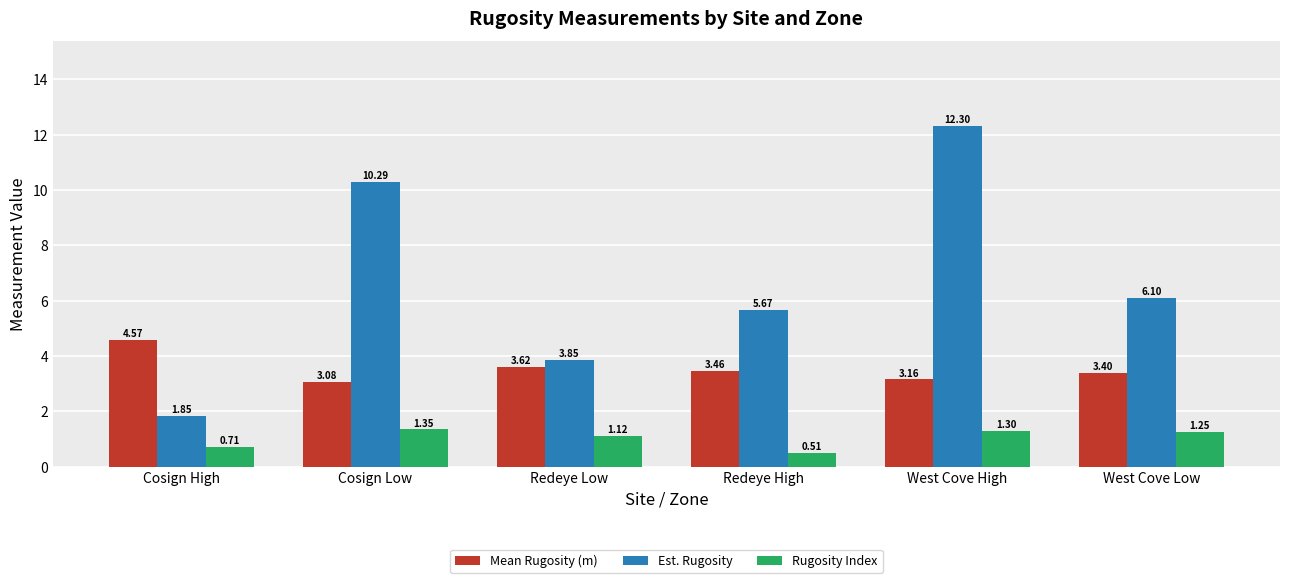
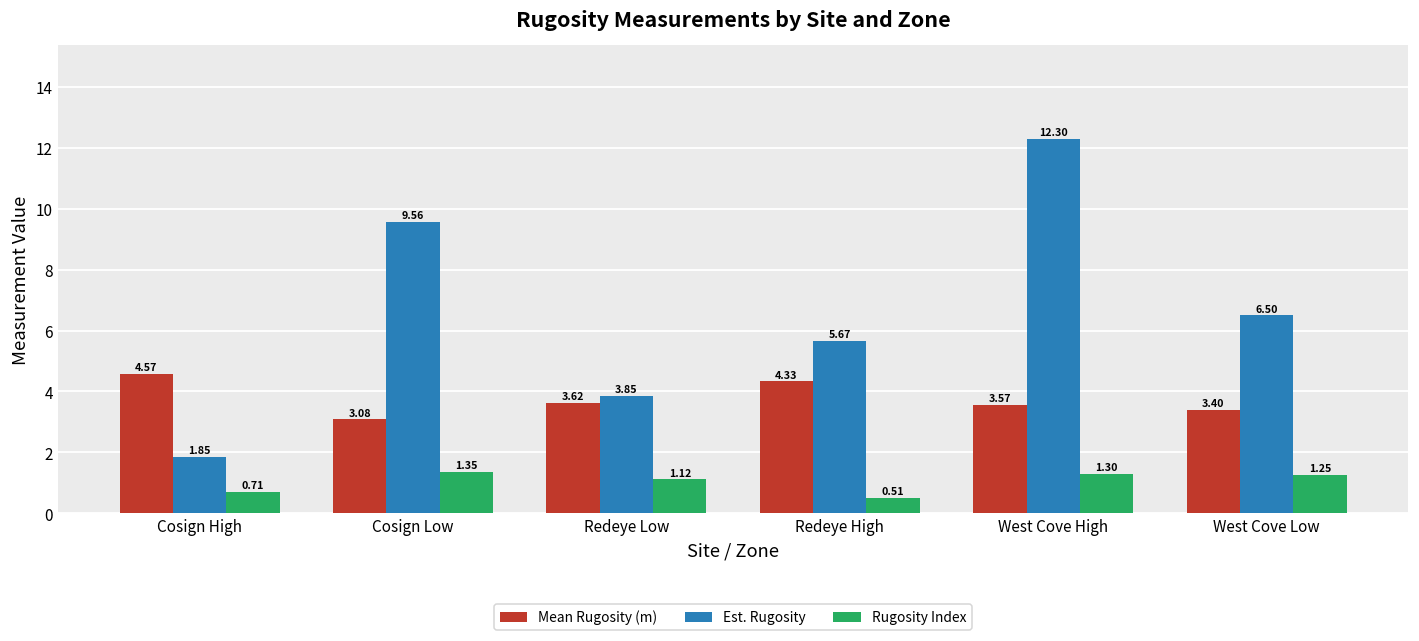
  {
    "Mean Rugosity (m)": {
      "Cosign High": 4.57,
      "Cosign Low": 3.08,
      "Redeye Low": 3.62,
-     "Redeye High": 3.46,
-     "West Cove High": 3.16,
+     "Redeye High": 4.33,
+     "West Cove High": 3.57,
      "West Cove Low": 3.40
    },
    "Est. Rugosity": {
      "Cosign High": 1.85,
-     "Cosign Low": 10.29,
+     "Cosign Low": 9.56,
      "Redeye Low": 3.85,
      "Redeye High": 5.67,
      "West Cove High": 12.30,
-     "West Cove Low": 6.10
+     "West Cove Low": 6.50
    },
    "Rugosity Index": {
      "Cosign High": 0.71,
      "Cosign Low": 1.35,
      "Redeye Low": 1.12,
      "Redeye High": 0.51,
      "West Cove High": 1.30,
      "West Cove Low": 1.25
    }
  }
